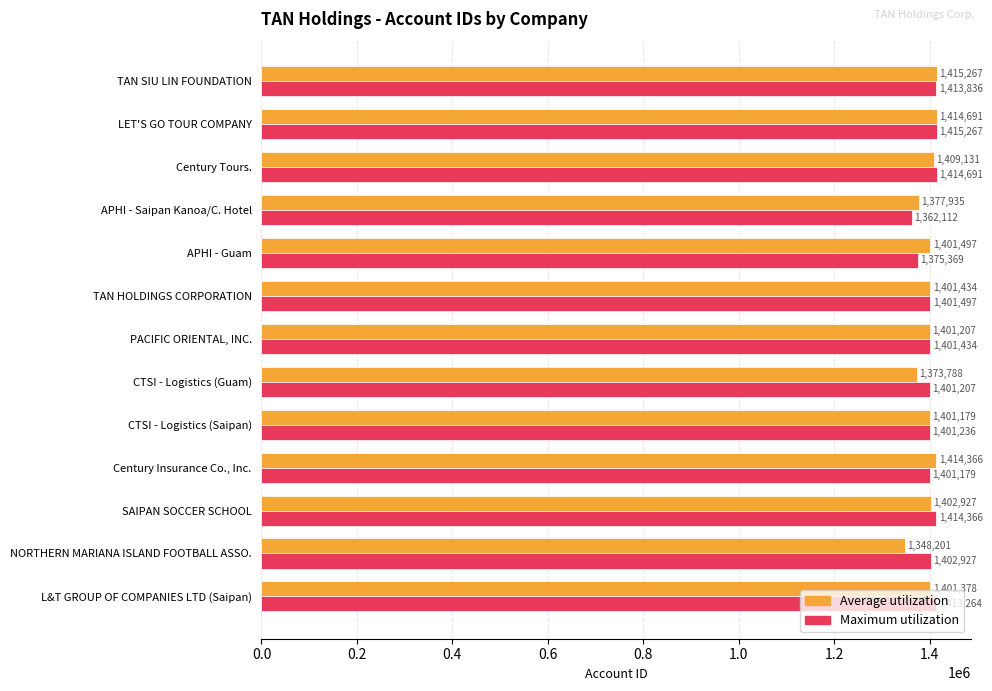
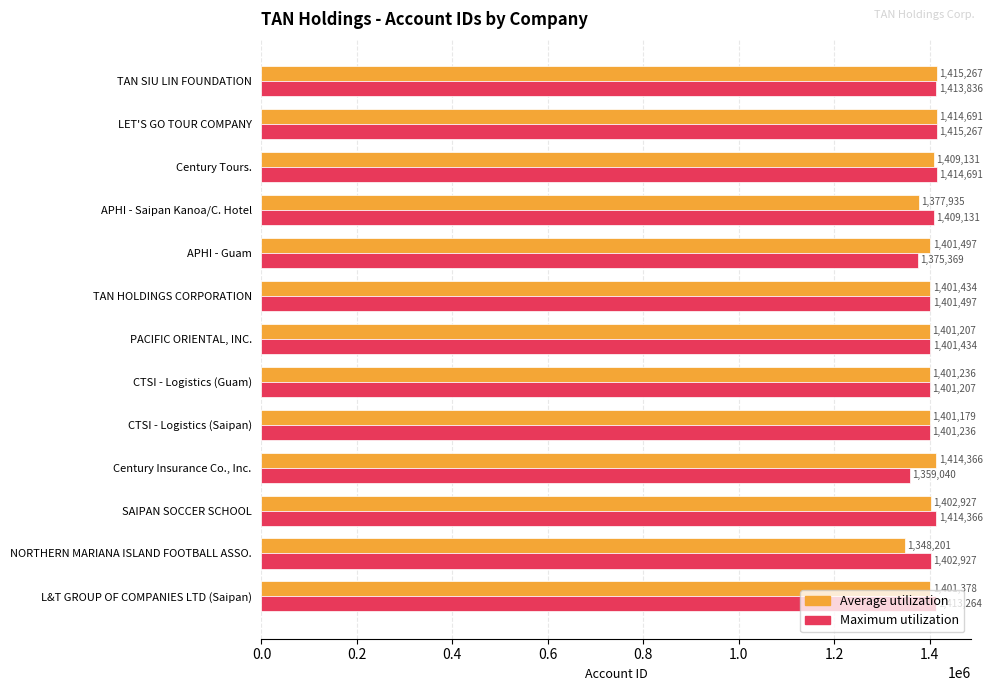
  {
    "Average utilization": {
      "TAN SIU LIN FOUNDATION": "1,415,267",
      "LET'S GO TOUR COMPANY": "1,414,691",
      "Century Tours.": "1,409,131",
      "APHI - Saipan Kanoa/C. Hotel": "1,377,935",
      "APHI - Guam": "1,401,497",
      "TAN HOLDINGS CORPORATION": "1,401,434",
      "PACIFIC ORIENTAL, INC.": "1,401,207",
-     "CTSI - Logistics (Guam)": "1,373,788",
+     "CTSI - Logistics (Guam)": "1,401,236",
      "CTSI - Logistics (Saipan)": "1,401,179",
      "Century Insurance Co., Inc.": "1,414,366",
      "SAIPAN SOCCER SCHOOL": "1,402,927",
      "NORTHERN MARIANA ISLAND FOOTBALL ASSO.": "1,348,201"
    },
    "Maximum utilization": {
      "TAN SIU LIN FOUNDATION": "1,413,836",
      "LET'S GO TOUR COMPANY": "1,415,267",
      "Century Tours.": "1,414,691",
-     "APHI - Saipan Kanoa/C. Hotel": "1,362,112",
+     "APHI - Saipan Kanoa/C. Hotel": "1,409,131",
      "APHI - Guam": "1,375,369",
      "TAN HOLDINGS CORPORATION": "1,401,497",
      "PACIFIC ORIENTAL, INC.": "1,401,434",
      "CTSI - Logistics (Guam)": "1,401,207",
      "CTSI - Logistics (Saipan)": "1,401,236",
-     "Century Insurance Co., Inc.": "1,401,179",
+     "Century Insurance Co., Inc.": "1,359,040",
      "SAIPAN SOCCER SCHOOL": "1,414,366",
      "NORTHERN MARIANA ISLAND FOOTBALL ASSO.": "1,402,927"
    }
  }
